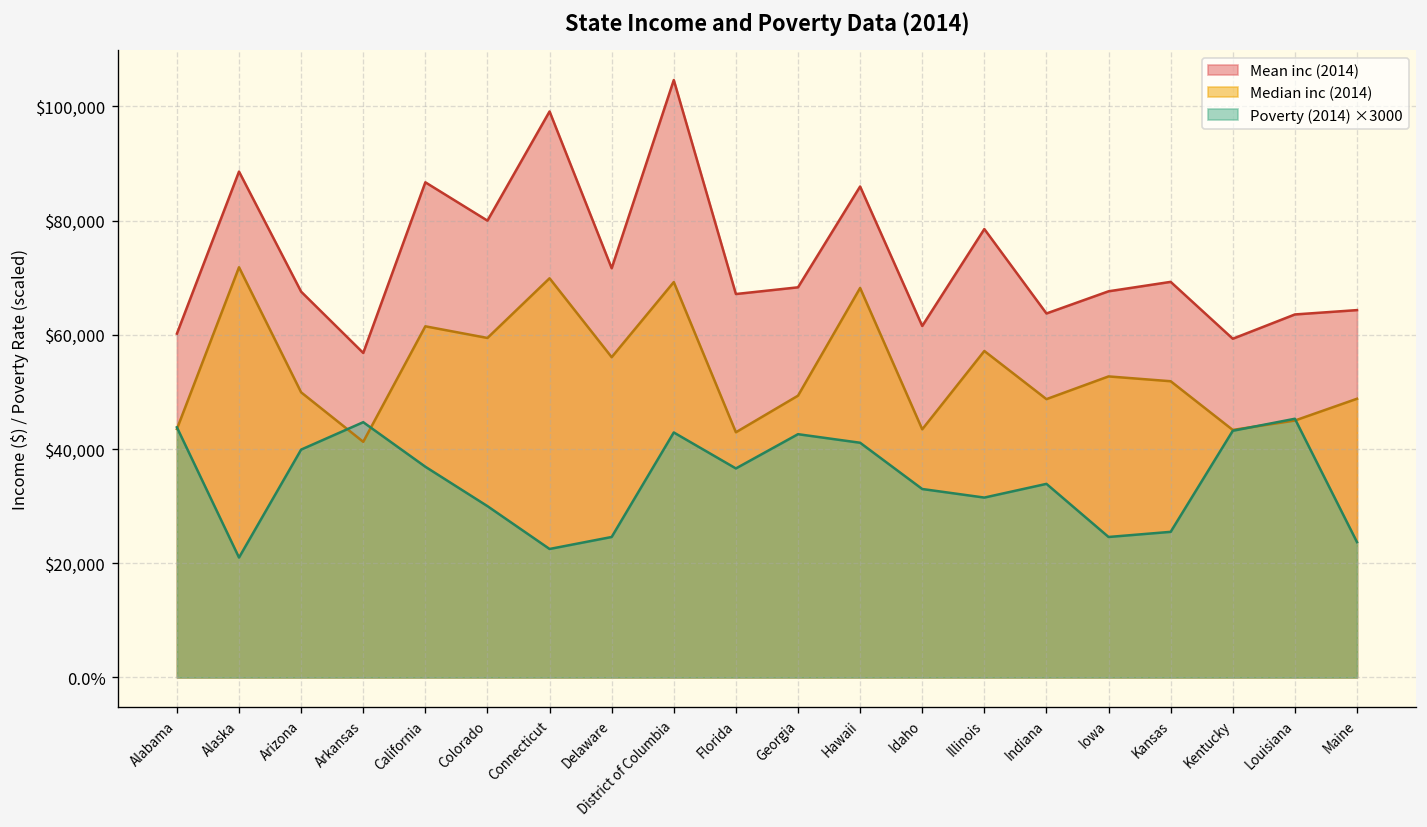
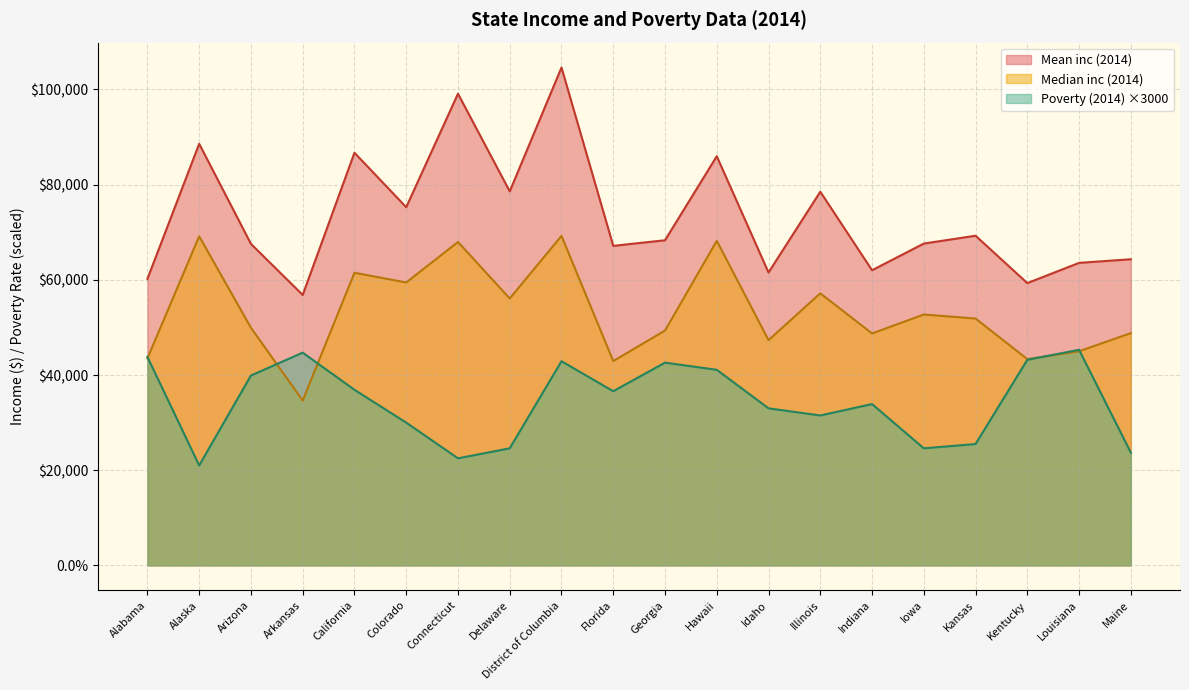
  {
    "Mean inc (2014)": {
      "Alabama": "$60,000",
      "Alaska": "$89,000",
      "Arizona": "$68,000",
      "Arkansas": "$57,000",
      "California": "$87,000",
-     "Colorado": "$80,000",
+     "Colorado": "$75,000",
      "Connecticut": "$99,000",
-     "Delaware": "$72,000",
+     "Delaware": "$79,000",
      "District of Columbia": "$105,000",
      "Florida": "$67,000",
      "Georgia": "$68,000",
      "Hawaii": "$86,000",
      "Idaho": "$62,000",
      "Illinois": "$79,000",
-     "Indiana": "$64,000",
+     "Indiana": "$62,000",
      "Iowa": "$68,000",
      "Kansas": "$69,000",
      "Kentucky": "$59,000",
      "Louisiana": "$64,000",
      "Maine": "$64,000"
    },
    "Median inc (2014)": {
-     "Alaska": "$72,000",
+     "Alaska": "$69,000",
      "Arizona": "$50,000",
-     "Arkansas": "$41,000",
+     "Arkansas": "$35,000",
      "California": "$61,000",
      "Colorado": "$59,000",
-     "Connecticut": "$70,000",
+     "Connecticut": "$68,000",
      "Delaware": "$56,000",
      "District of Columbia": "$69,000",
      "Florida": "$43,000",
      "Georgia": "$49,000",
      "Hawaii": "$68,000",
-     "Idaho": "$43,000",
+     "Idaho": "$47,000",
      "Illinois": "$57,000",
      "Indiana": "$49,000",
      "Iowa": "$53,000",
      "Kansas": "$52,000",
      "Maine": "$49,000"
    },
    "Poverty (2014) ×3000": {
      "Alaska": "$21,000",
      "Arizona": "$40,000",
      "Arkansas": "$45,000",
      "California": "$37,000",
      "Colorado": "$30,000",
      "Connecticut": "$23,000",
      "Delaware": "$25,000",
      "District of Columbia": "$43,000",
      "Florida": "$37,000",
      "Georgia": "$43,000",
      "Hawaii": "$41,000",
      "Idaho": "$33,000",
      "Illinois": "$32,000",
      "Indiana": "$34,000",
      "Iowa": "$25,000",
      "Kansas": "$26,000",
      "Maine": "$24,000"
    }
  }
